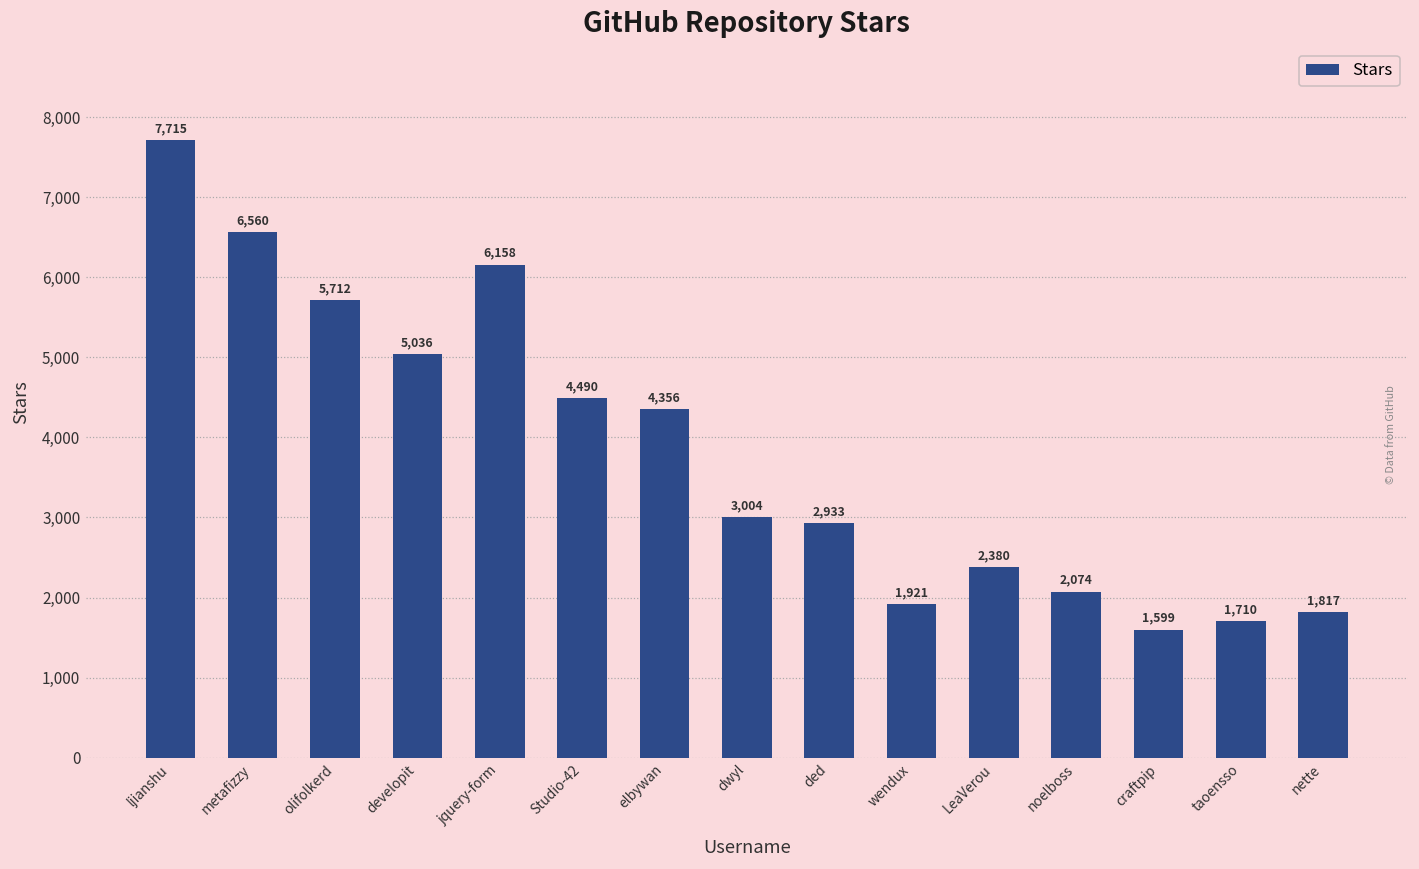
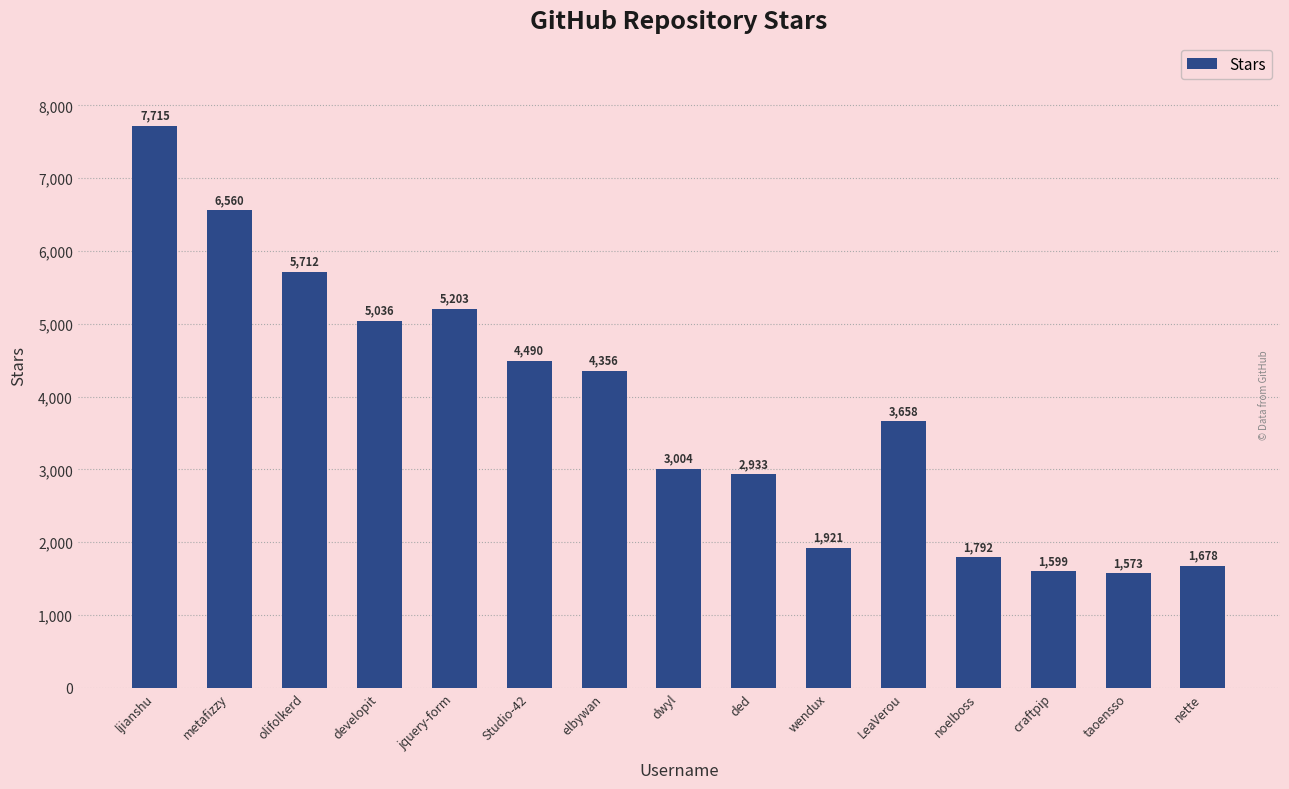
  {
    "ljianshu": "7,715",
    "metafizzy": "6,560",
    "olifolkerd": "5,712",
    "developit": "5,036",
-   "jquery-form": "6,158",
+   "jquery-form": "5,203",
    "Studio-42": "4,490",
    "elbywan": "4,356",
    "dwyl": "3,004",
    "ded": "2,933",
    "wendux": "1,921",
-   "LeaVerou": "2,380",
-   "noelboss": "2,074",
+   "LeaVerou": "3,658",
+   "noelboss": "1,792",
    "craftpip": "1,599",
-   "taoensso": "1,710",
-   "nette": "1,817"
+   "taoensso": "1,573",
+   "nette": "1,678"
  }
